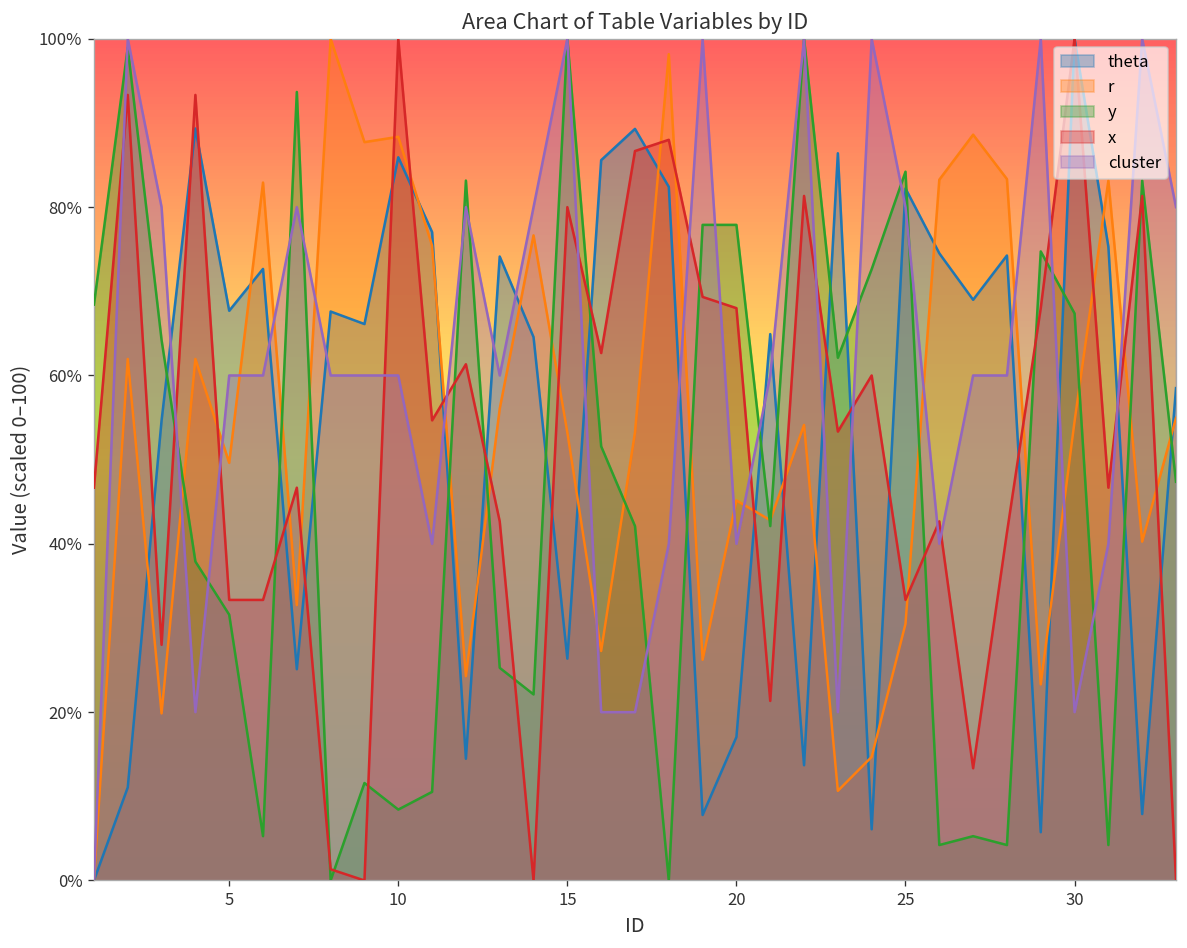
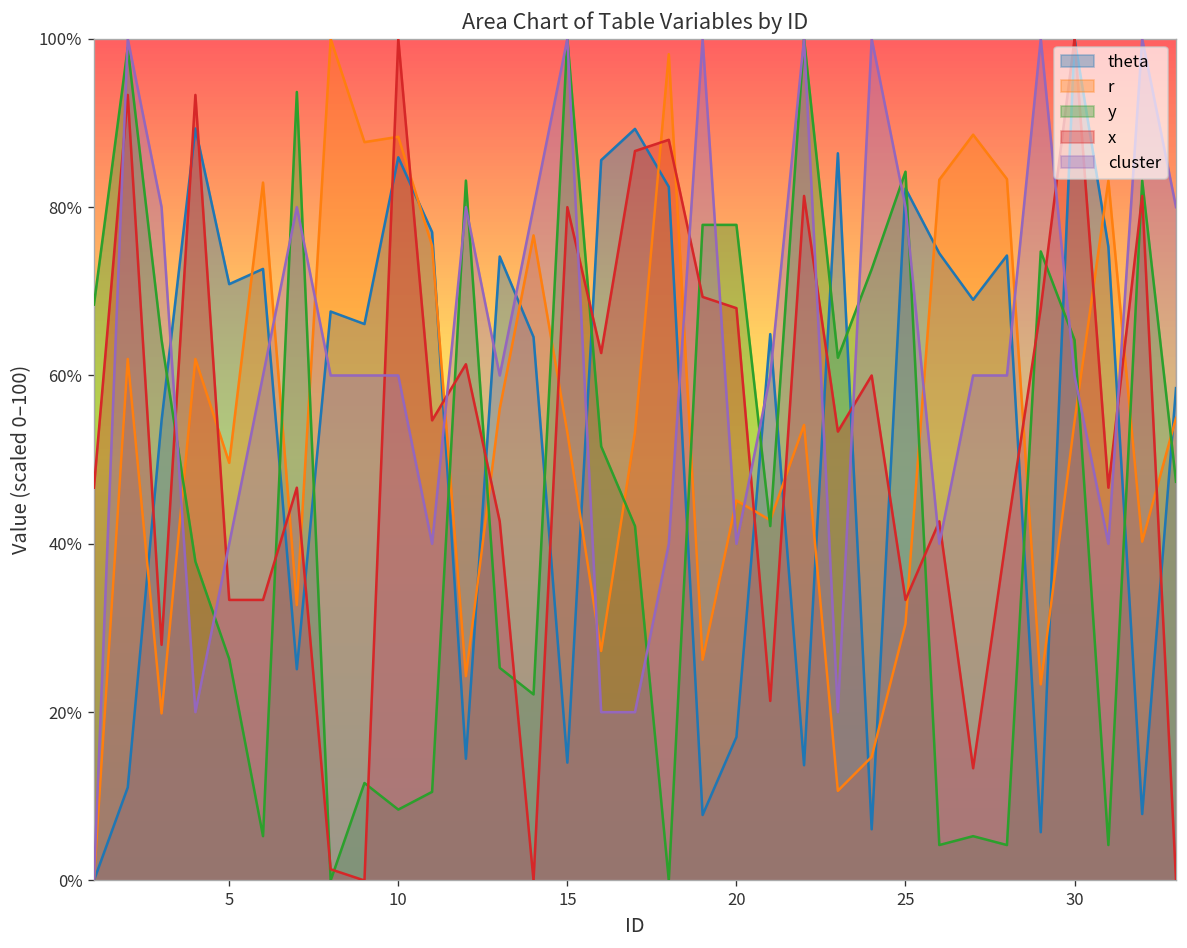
  {
    "theta": {
-     "5": "68%",
+     "5": "71%",
      "10": "86%",
-     "15": "26%",
+     "15": "14%",
      "20": "17%",
      "25": "82%"
    },
    "y": {
-     "5": "32%",
+     "5": "26%",
      "10": "8%",
      "20": "78%",
      "25": "84%",
-     "30": "67%"
+     "30": "64%"
    },
    "cluster": {
-     "5": "60%",
+     "5": "40%",
      "10": "60%",
      "20": "40%",
      "25": "80%",
-     "30": "20%"
+     "30": "60%"
    }
  }
